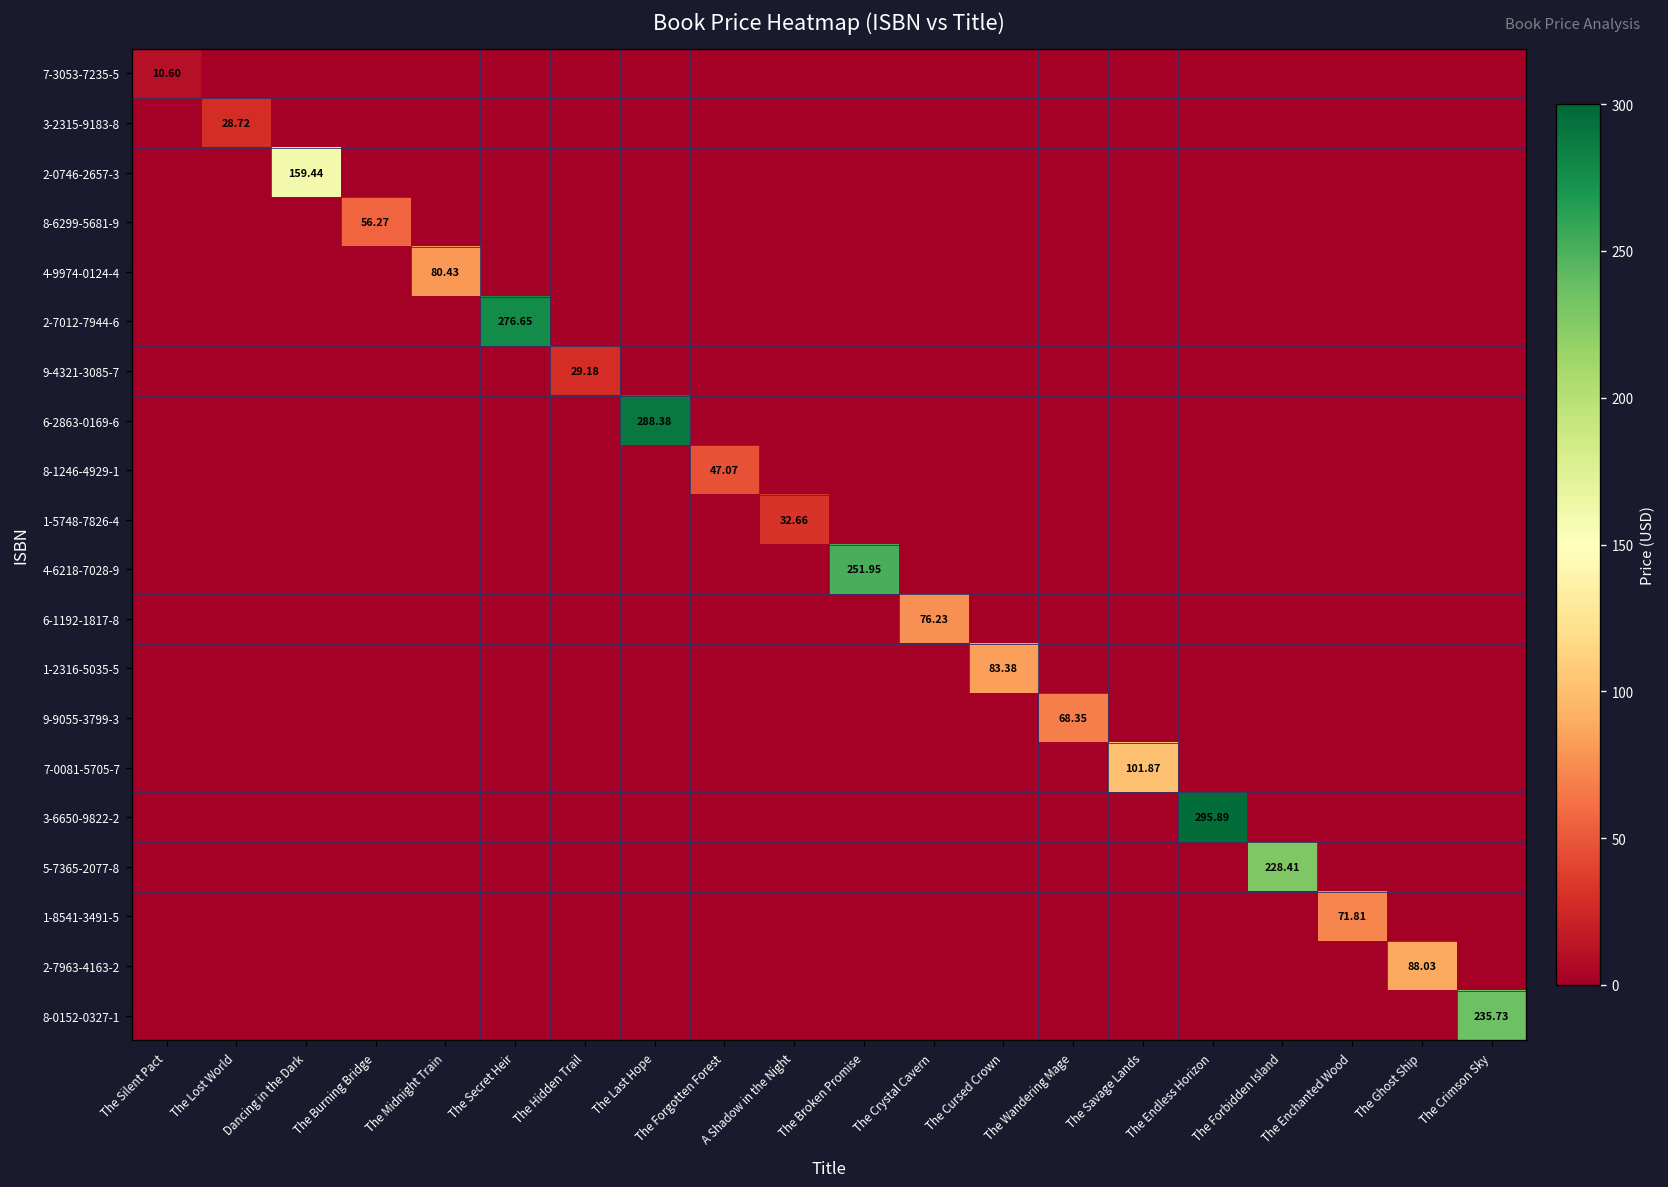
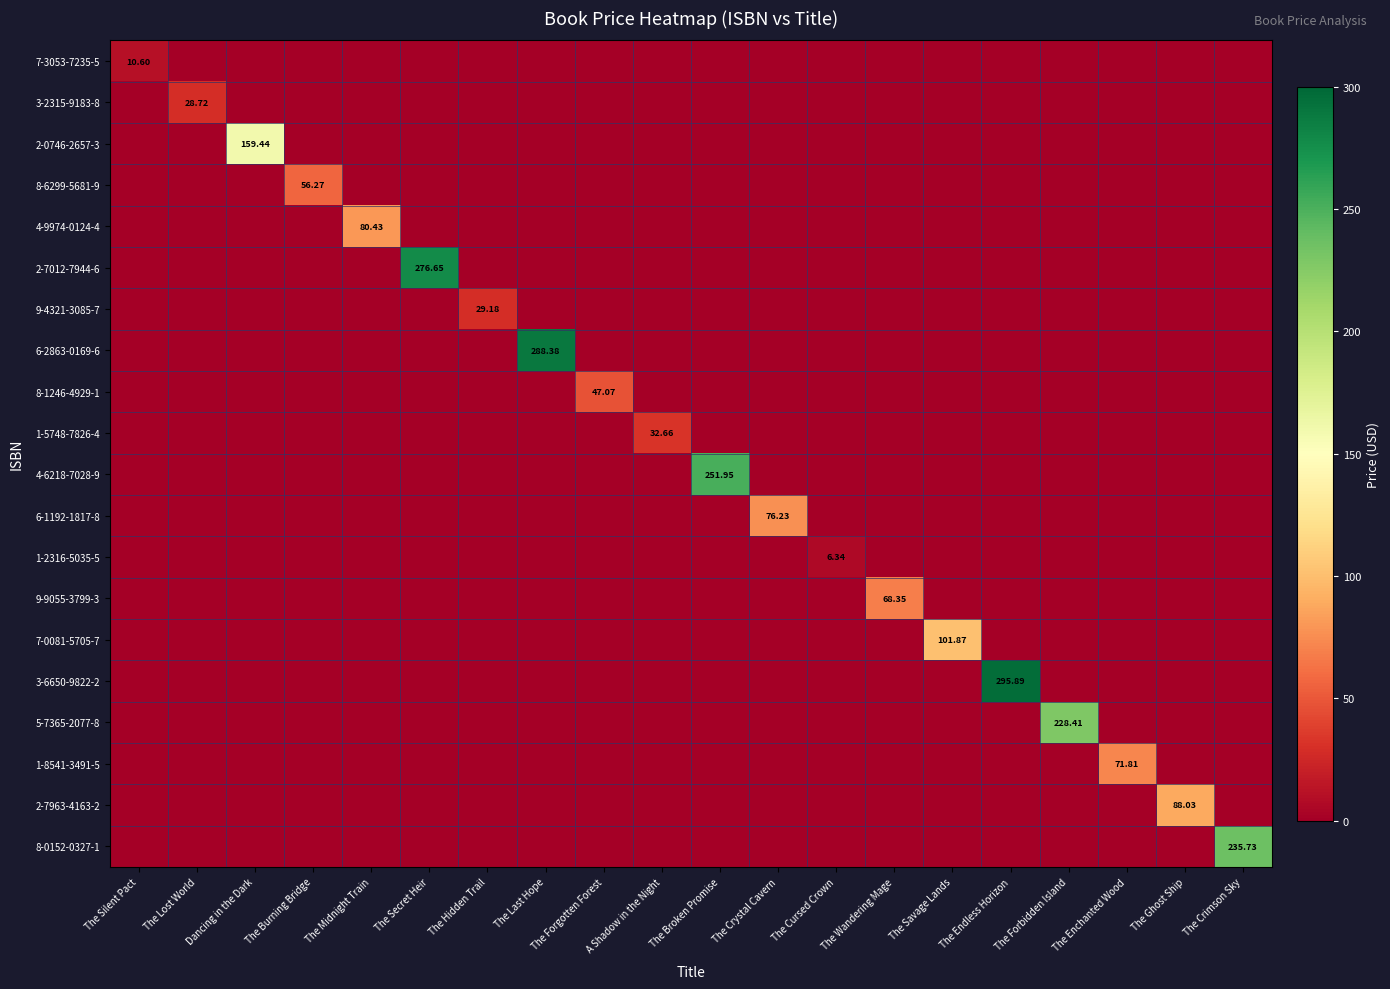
  {
    "7-3053-7235-5": {
      "The Silent Pact": 10.60
    },
    "3-2315-9183-8": {
      "The Lost World": 28.72
    },
    "2-0746-2657-3": {
      "Dancing in the Dark": 159.44
    },
    "8-6299-5681-9": {
      "The Burning Bridge": 56.27
    },
    "4-9974-0124-4": {
      "The Midnight Train": 80.43
    },
    "2-7012-7944-6": {
      "The Secret Heir": 276.65
    },
    "9-4321-3085-7": {
      "The Hidden Trail": 29.18
    },
    "6-2863-0169-6": {
      "The Last Hope": 288.38
    },
    "8-1246-4929-1": {
      "The Forgotten Forest": 47.07
    },
    "1-5748-7826-4": {
      "A Shadow in the Night": 32.66
    },
    "4-6218-7028-9": {
      "The Broken Promise": 251.95
    },
    "6-1192-1817-8": {
      "The Crystal Cavern": 76.23
    },
    "1-2316-5035-5": {
-     "The Cursed Crown": 83.38
+     "The Cursed Crown": 6.34
    },
    "9-9055-3799-3": {
      "The Wandering Mage": 68.35
    },
    "7-0081-5705-7": {
      "The Savage Lands": 101.87
    },
    "3-6650-9822-2": {
      "The Endless Horizon": 295.89
    },
    "5-7365-2077-8": {
      "The Forbidden Island": 228.41
    },
    "1-8541-3491-5": {
      "The Enchanted Wood": 71.81
    },
    "2-7963-4163-2": {
      "The Ghost Ship": 88.03
    },
    "8-0152-0327-1": {
      "The Crimson Sky": 235.73
    }
  }
